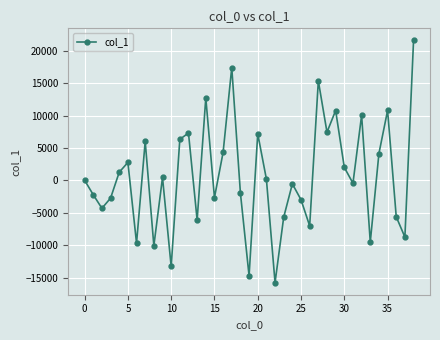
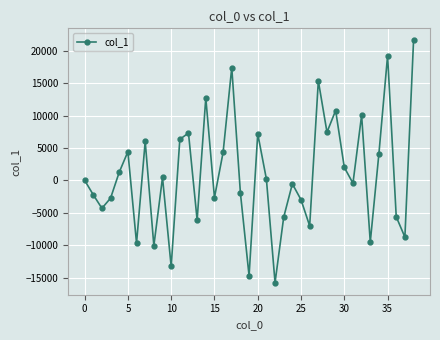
  {
    "0": 0,
-   "5": 3000,
+   "5": 4000,
    "10": -13000,
    "15": -3000,
    "20": 7000,
    "25": -3000,
    "30": 2000,
-   "35": 11000
+   "35": 19000
  }
